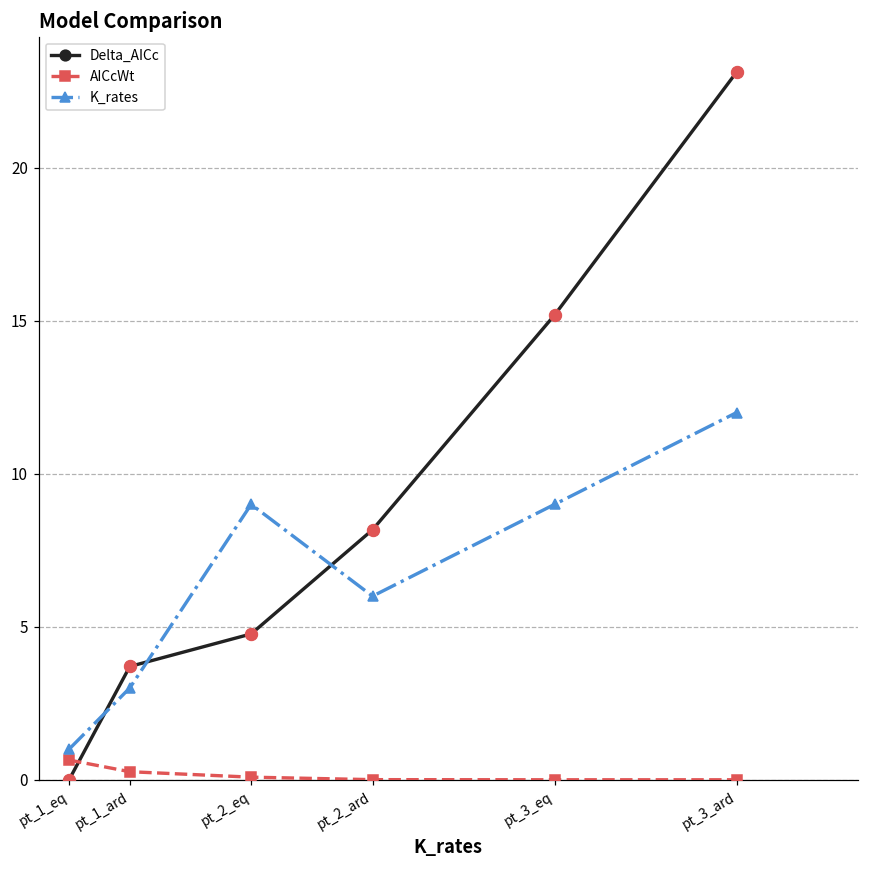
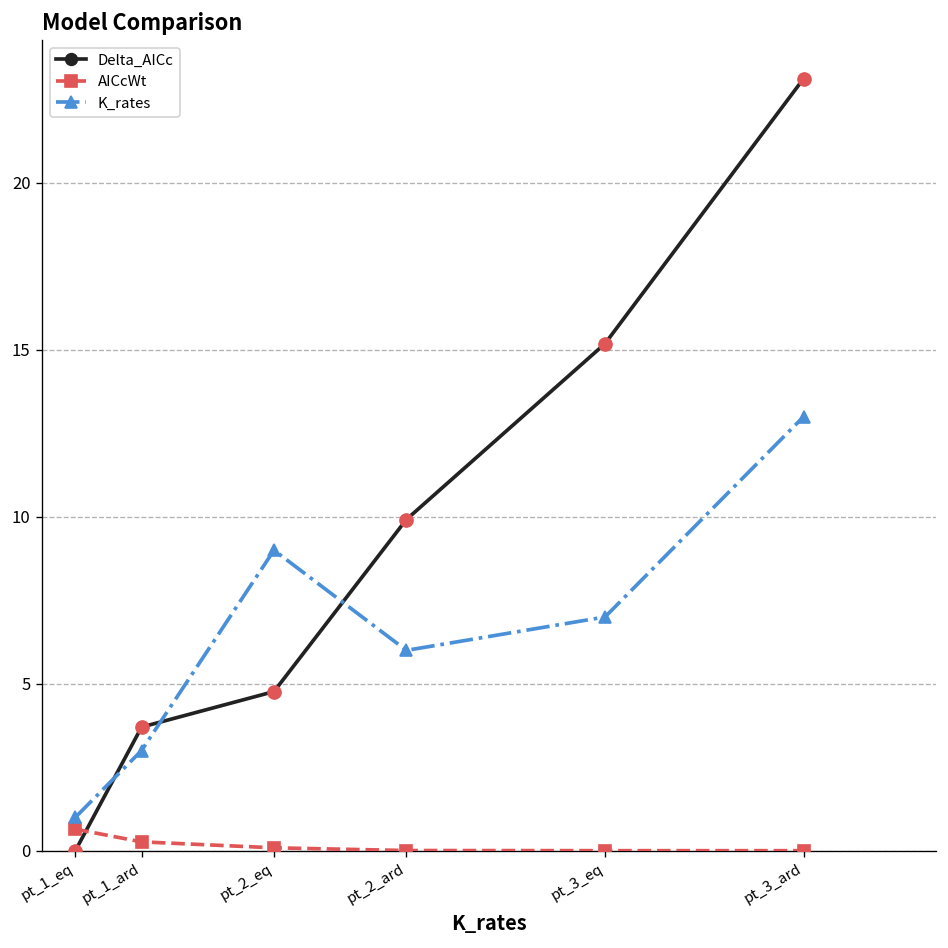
  {
    "Delta_AICc": {
-     "pt_2_ard": 8.2
+     "pt_2_ard": 9.9
    },
    "K_rates": {
      "pt_1_eq": 1,
      "pt_1_ard": 3,
      "pt_2_eq": 9,
      "pt_2_ard": 6,
-     "pt_3_eq": 9,
-     "pt_3_ard": 12
+     "pt_3_eq": 7,
+     "pt_3_ard": 13
    }
  }
